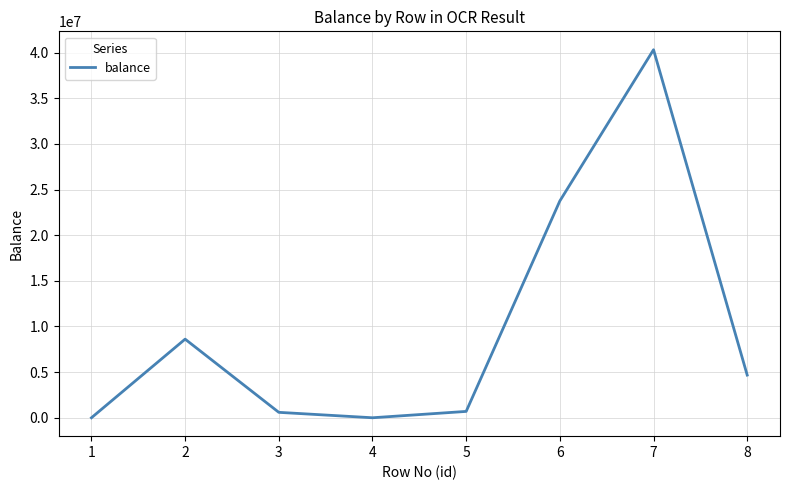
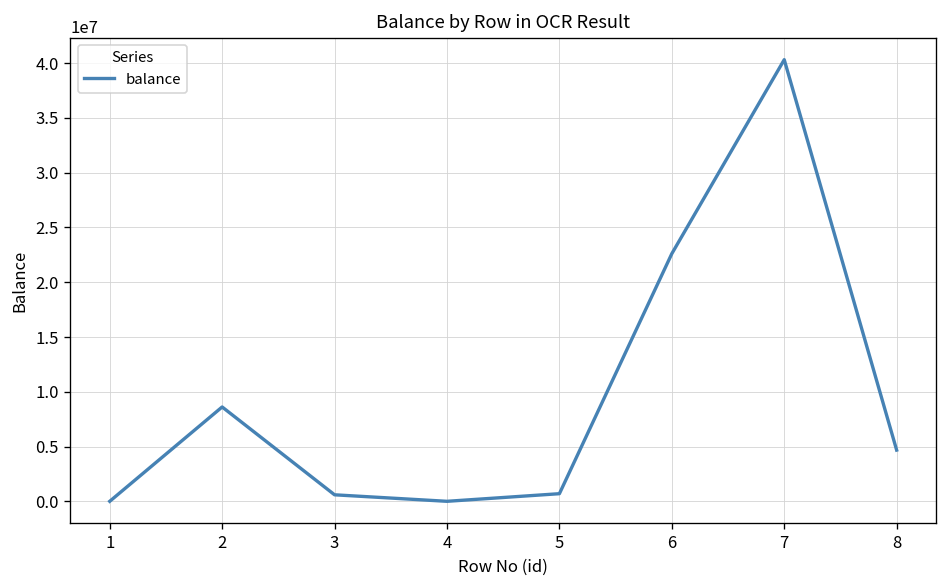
  {
    "1": 0,
    "2": 9000000,
    "3": 1000000,
    "4": 0,
    "5": 1000000,
-   "6": 24000000,
+   "6": 23000000,
    "7": 40000000,
    "8": 5000000
  }
